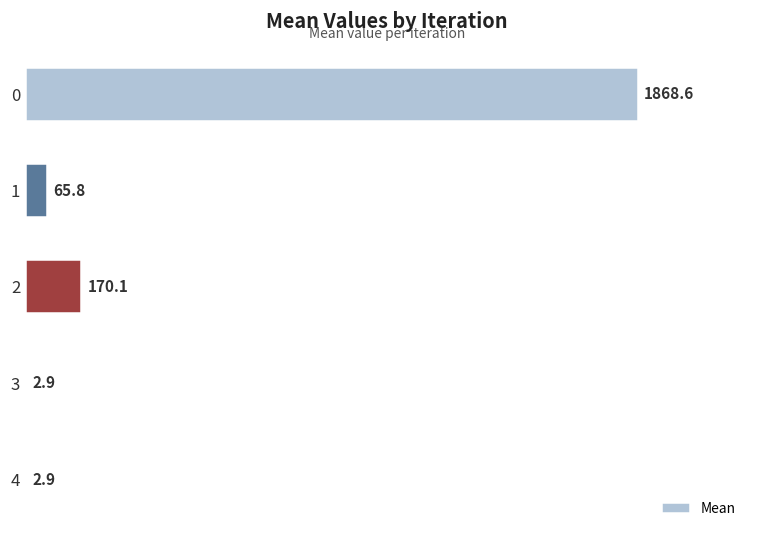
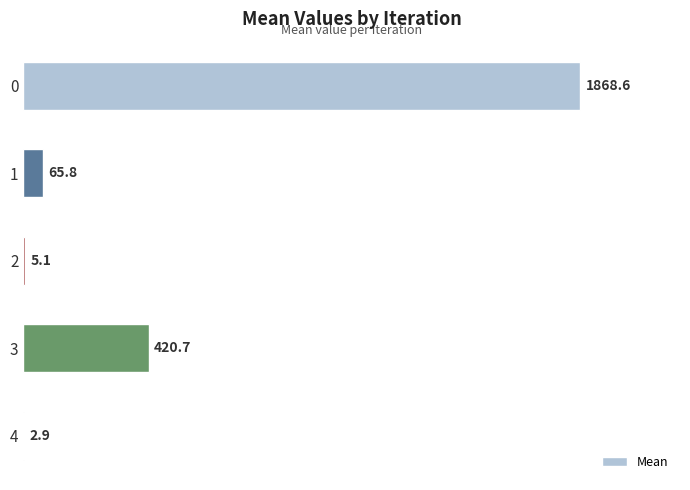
  {
    "0": 1868.6,
    "1": 65.8,
-   "2": 170.1,
-   "3": 2.9,
+   "2": 5.1,
+   "3": 420.7,
    "4": 2.9
  }
